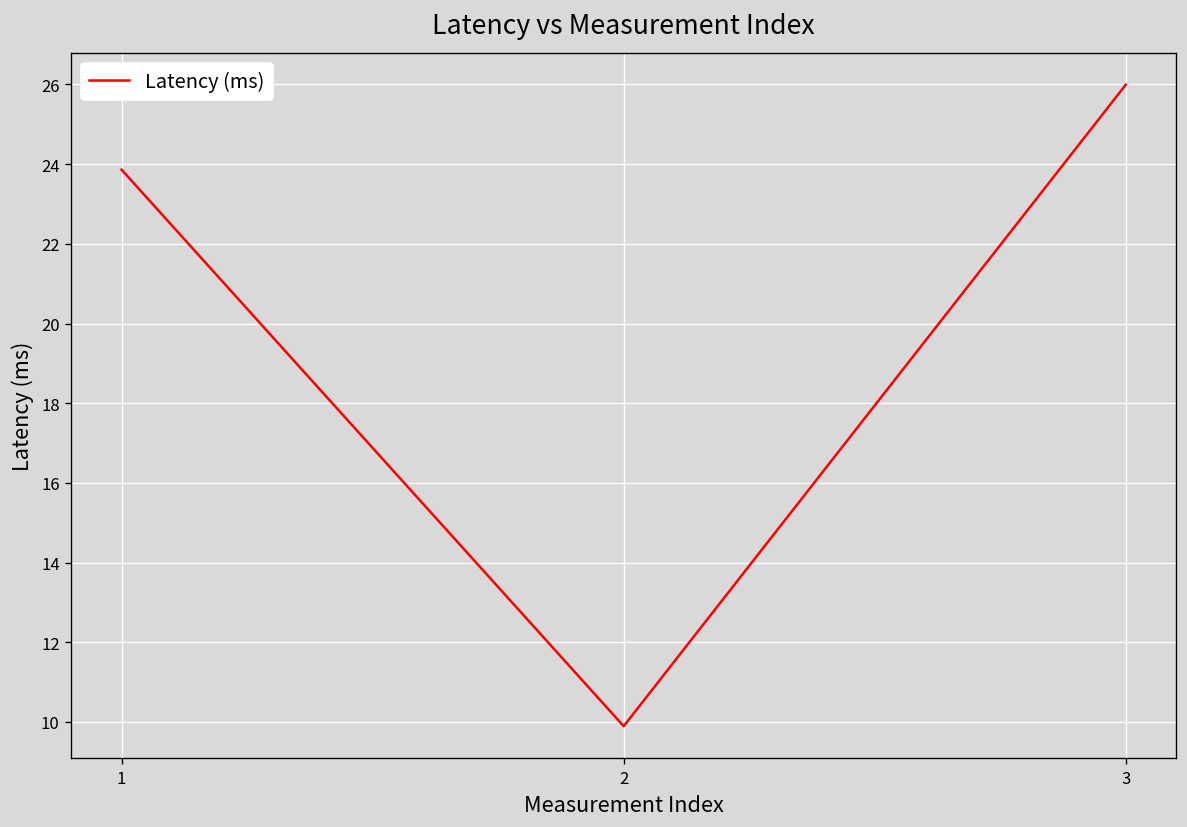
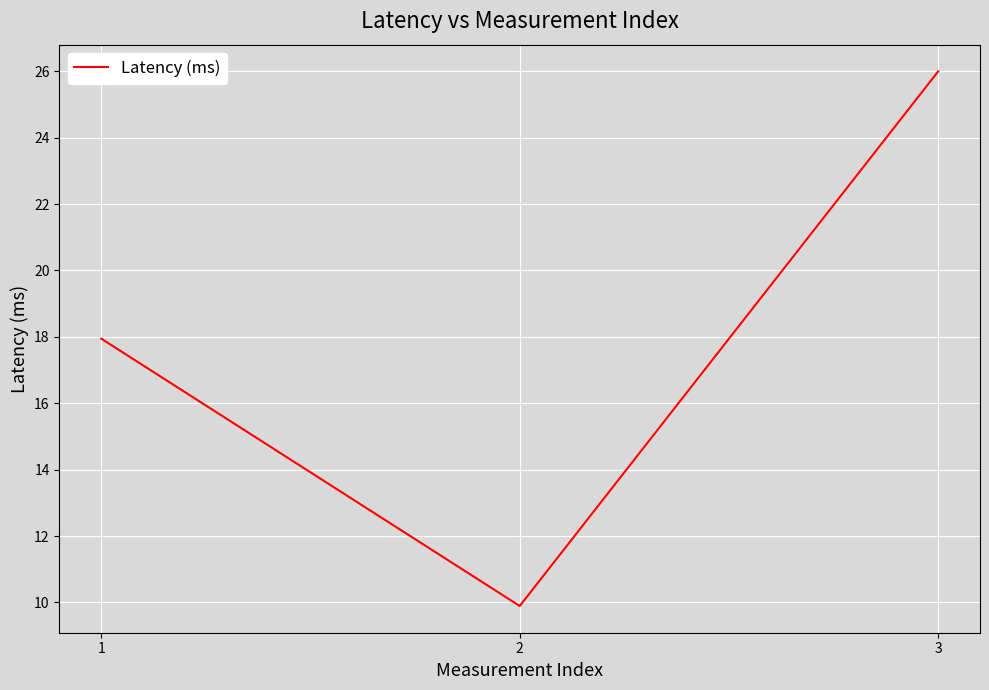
  {
-   "1": 23.9,
+   "1": 17.9,
    "2": 9.9,
    "3": 26.0
  }
